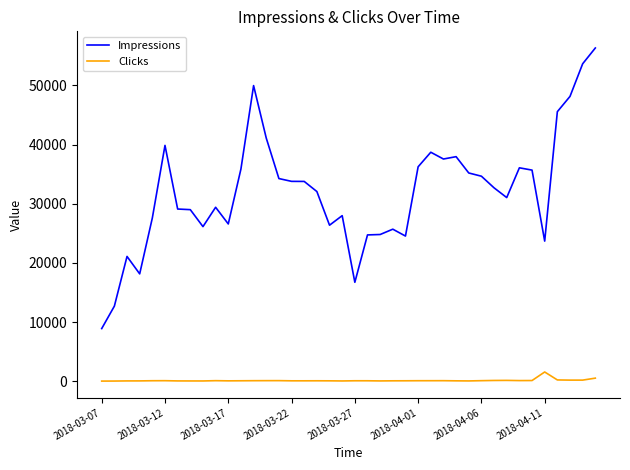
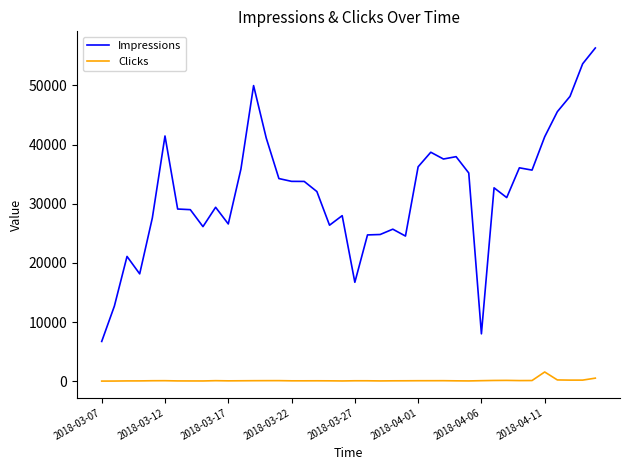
  {
    "Impressions": {
-     "2018-03-07": 9000,
-     "2018-03-12": 40000,
+     "2018-03-07": 7000,
+     "2018-03-12": 41000,
      "2018-03-17": 27000,
      "2018-03-22": 34000,
      "2018-03-27": 17000,
      "2018-04-01": 36000,
-     "2018-04-06": 35000,
-     "2018-04-11": 24000
+     "2018-04-06": 8000,
+     "2018-04-11": 41000
    },
    "Clicks": {
      "2018-03-07": 0,
      "2018-03-12": 0,
      "2018-03-17": 0,
      "2018-03-22": 0,
      "2018-03-27": 0,
      "2018-04-01": 0,
      "2018-04-06": 0,
      "2018-04-11": 2000
    }
  }
